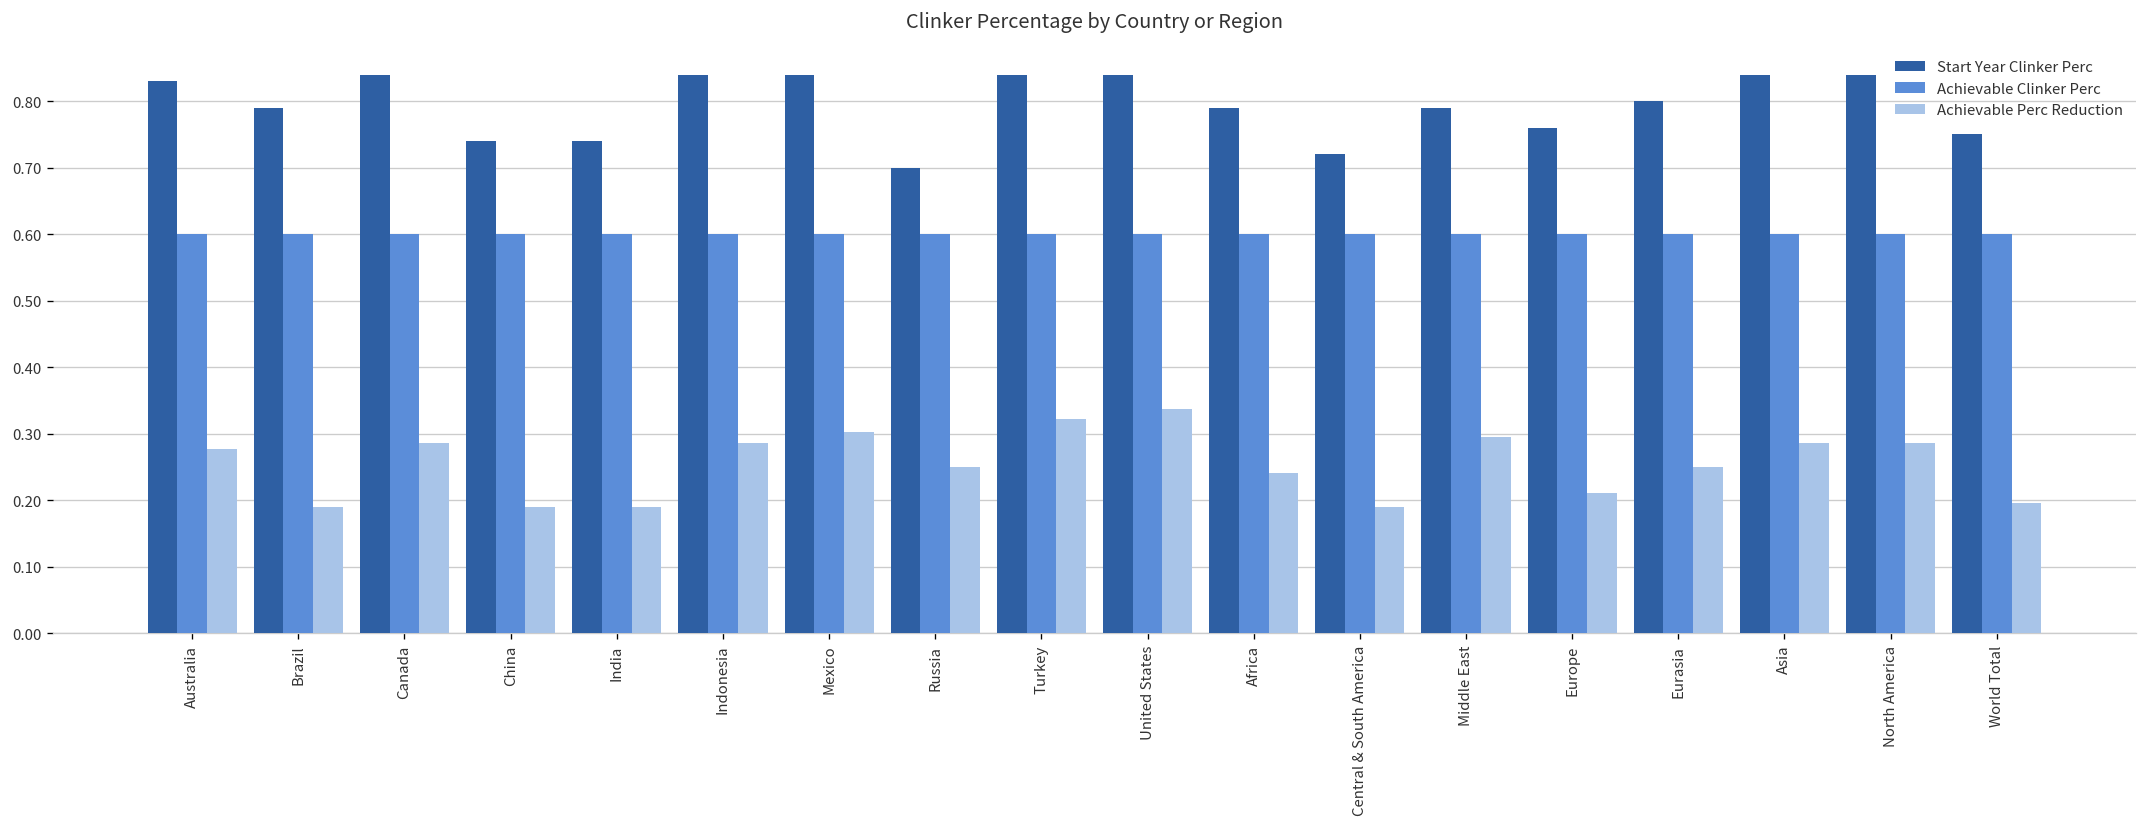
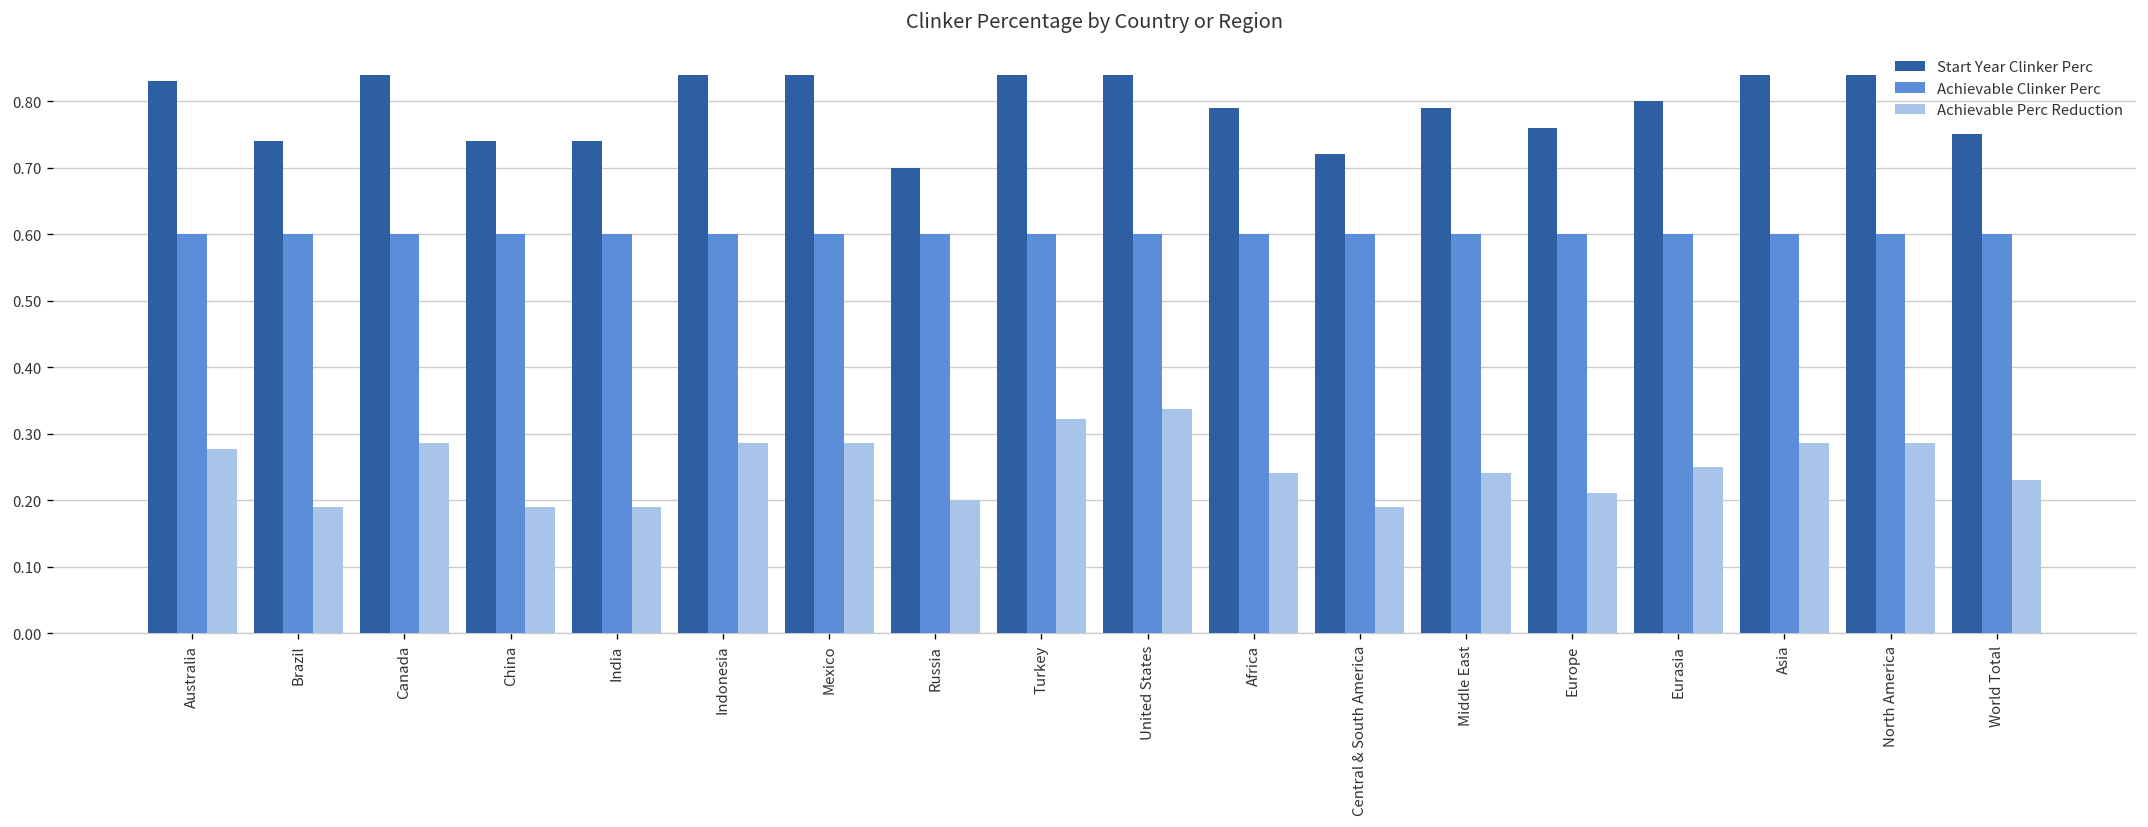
  {
    "Start Year Clinker Perc": {
      "Australia": 0.83,
-     "Brazil": 0.79,
+     "Brazil": 0.74,
      "Canada": 0.84,
      "China": 0.74,
      "India": 0.74,
      "Indonesia": 0.84,
      "Mexico": 0.84,
      "Russia": 0.70,
      "Turkey": 0.84,
      "United States": 0.84,
      "Africa": 0.79,
      "Central & South America": 0.72,
      "Middle East": 0.79,
      "Europe": 0.76,
      "Eurasia": 0.80,
      "Asia": 0.84,
      "North America": 0.84,
      "World Total": 0.75
    },
    "Achievable Clinker Perc": {
      "Australia": 0.60,
      "Brazil": 0.60,
      "Canada": 0.60,
      "China": 0.60,
      "India": 0.60,
      "Indonesia": 0.60,
      "Mexico": 0.60,
      "Russia": 0.60,
      "Turkey": 0.60,
      "United States": 0.60,
      "Africa": 0.60,
      "Central & South America": 0.60,
      "Middle East": 0.60,
      "Europe": 0.60,
      "Eurasia": 0.60,
      "Asia": 0.60,
      "North America": 0.60,
      "World Total": 0.60
    },
    "Achievable Perc Reduction": {
      "Australia": 0.28,
      "Brazil": 0.19,
      "Canada": 0.29,
      "China": 0.19,
      "India": 0.19,
      "Indonesia": 0.29,
-     "Mexico": 0.30,
-     "Russia": 0.25,
+     "Mexico": 0.29,
+     "Russia": 0.20,
      "Turkey": 0.32,
      "United States": 0.34,
      "Africa": 0.24,
      "Central & South America": 0.19,
-     "Middle East": 0.29,
+     "Middle East": 0.24,
      "Europe": 0.21,
      "Eurasia": 0.25,
      "Asia": 0.29,
      "North America": 0.29,
-     "World Total": 0.20
+     "World Total": 0.23
    }
  }
